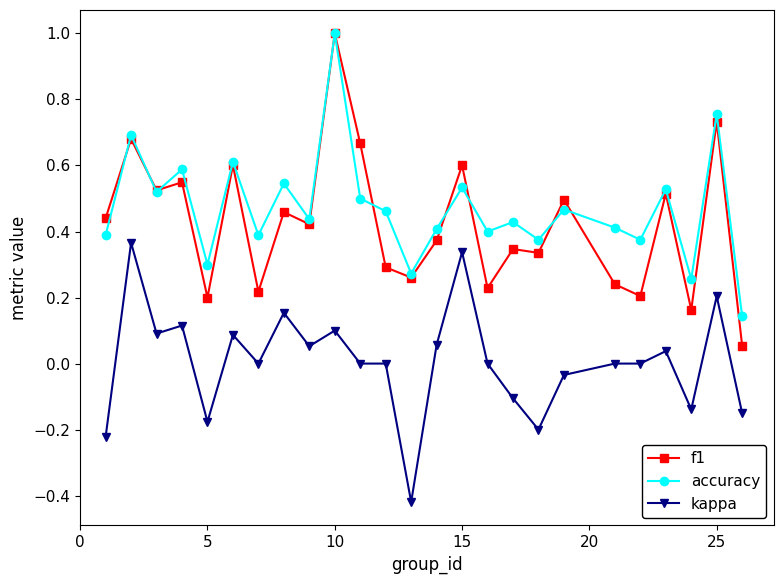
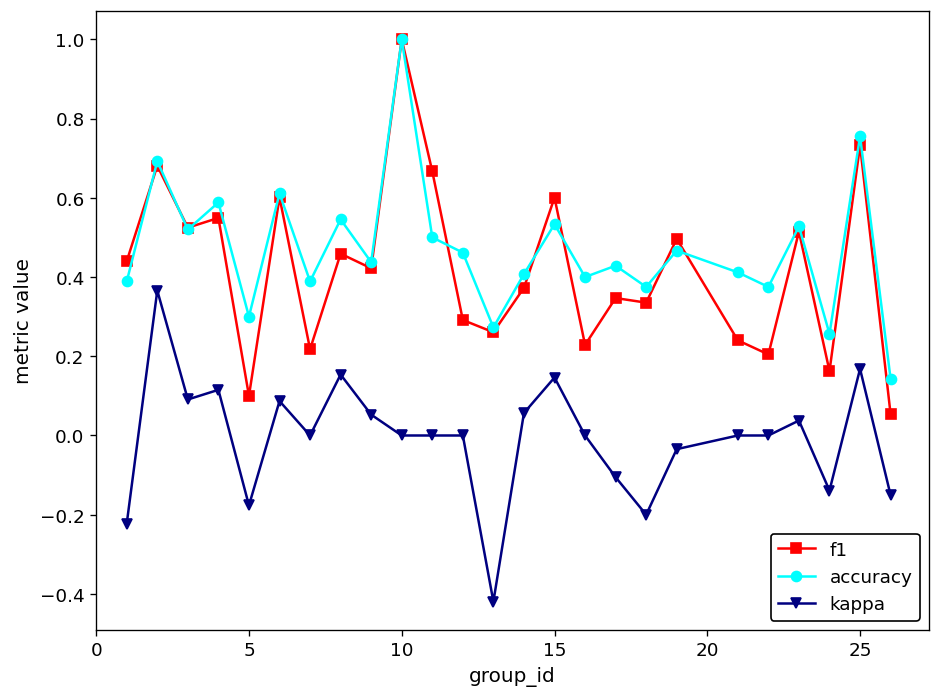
  {
    "f1": {
-     "5": 0.2,
+     "5": 0.1,
      "15": 0.6,
      "25": 0.73
    },
    "accuracy": {
      "5": 0.30,
      "15": 0.53,
      "25": 0.76
    },
    "kappa": {
      "5": -0.18,
-     "10": 0.1,
-     "15": 0.34,
-     "25": 0.20
+     "10": 0.0,
+     "15": 0.15,
+     "25": 0.17
    }
  }
